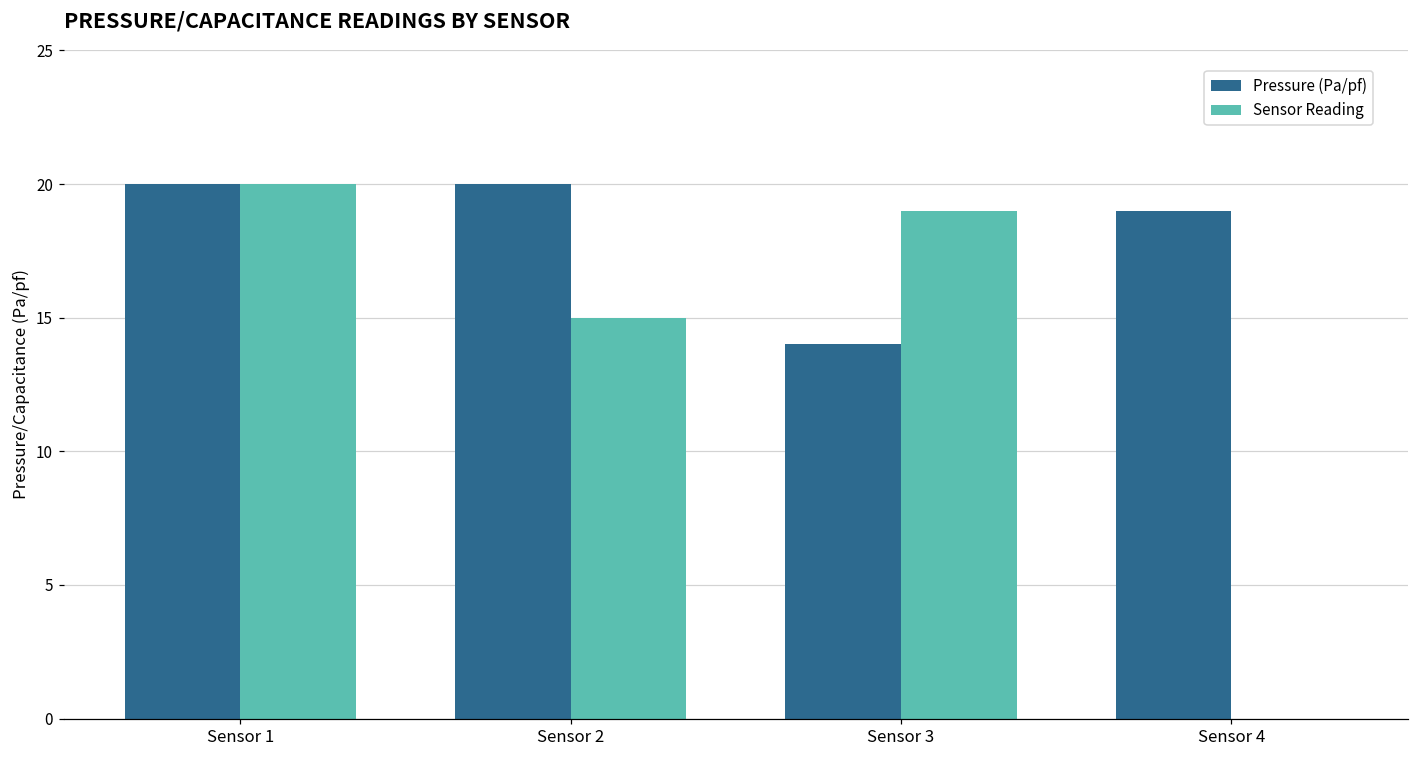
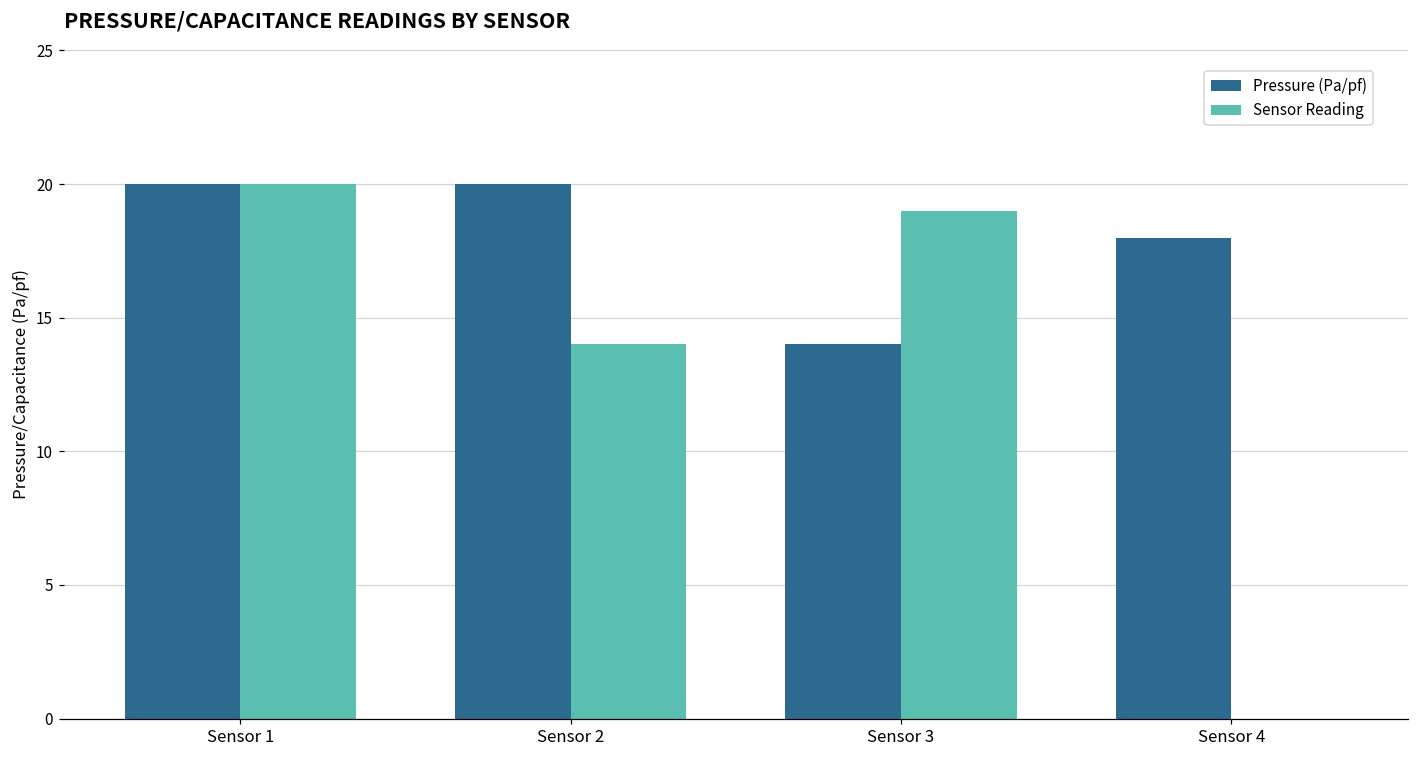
  {
    "Pressure (Pa/pf)": {
      "Sensor 1": 20,
      "Sensor 2": 20,
      "Sensor 3": 14,
-     "Sensor 4": 19
+     "Sensor 4": 18
    },
    "Sensor Reading": {
      "Sensor 1": 20,
-     "Sensor 2": 15,
+     "Sensor 2": 14,
      "Sensor 3": 19,
      "Sensor 4": 0
    }
  }
